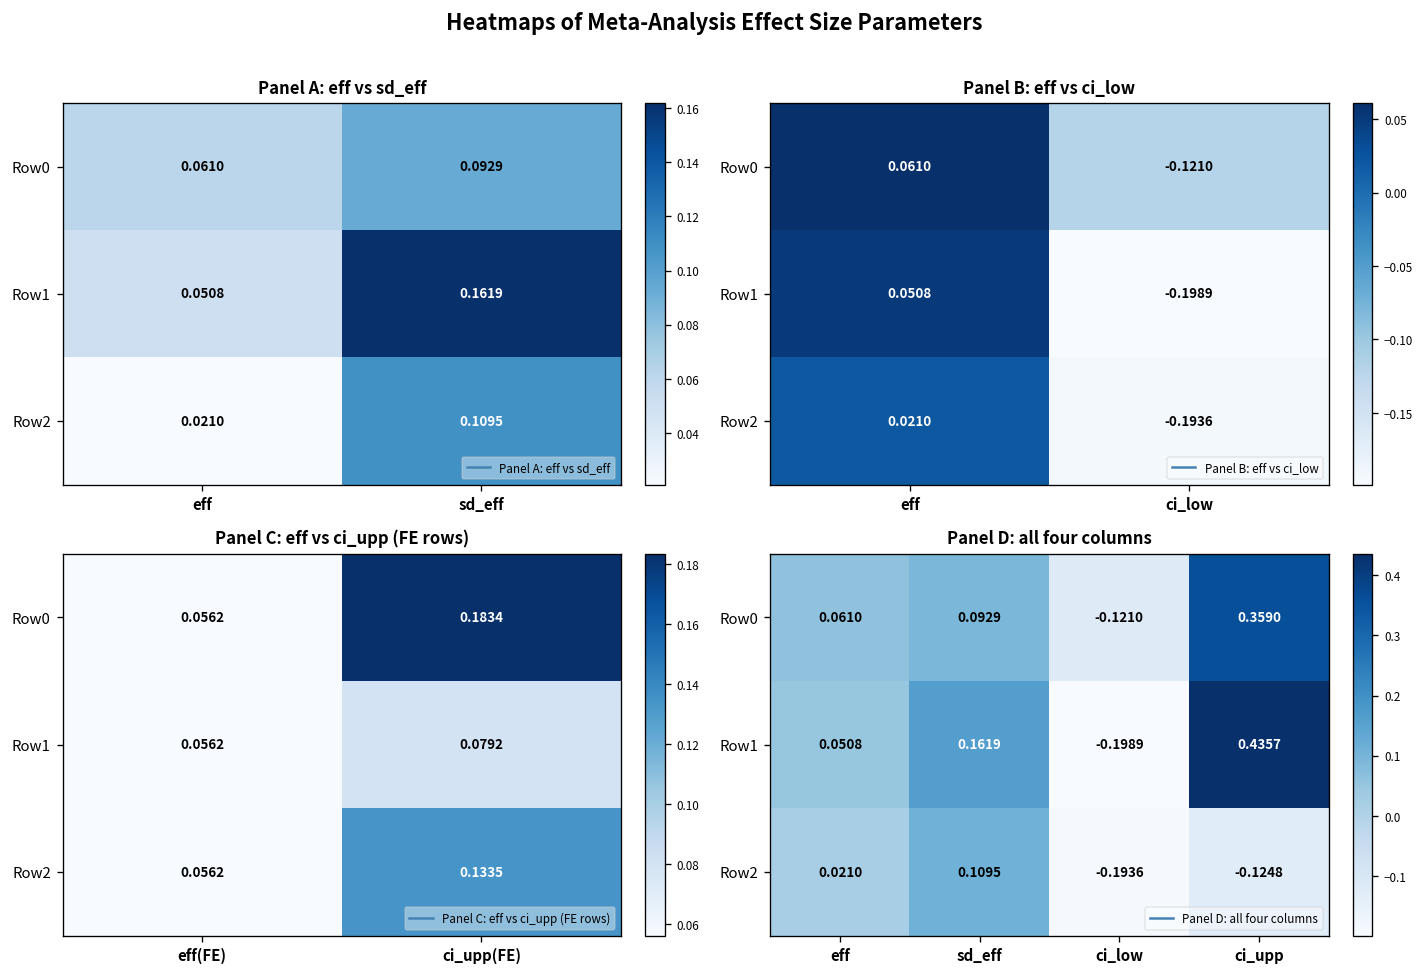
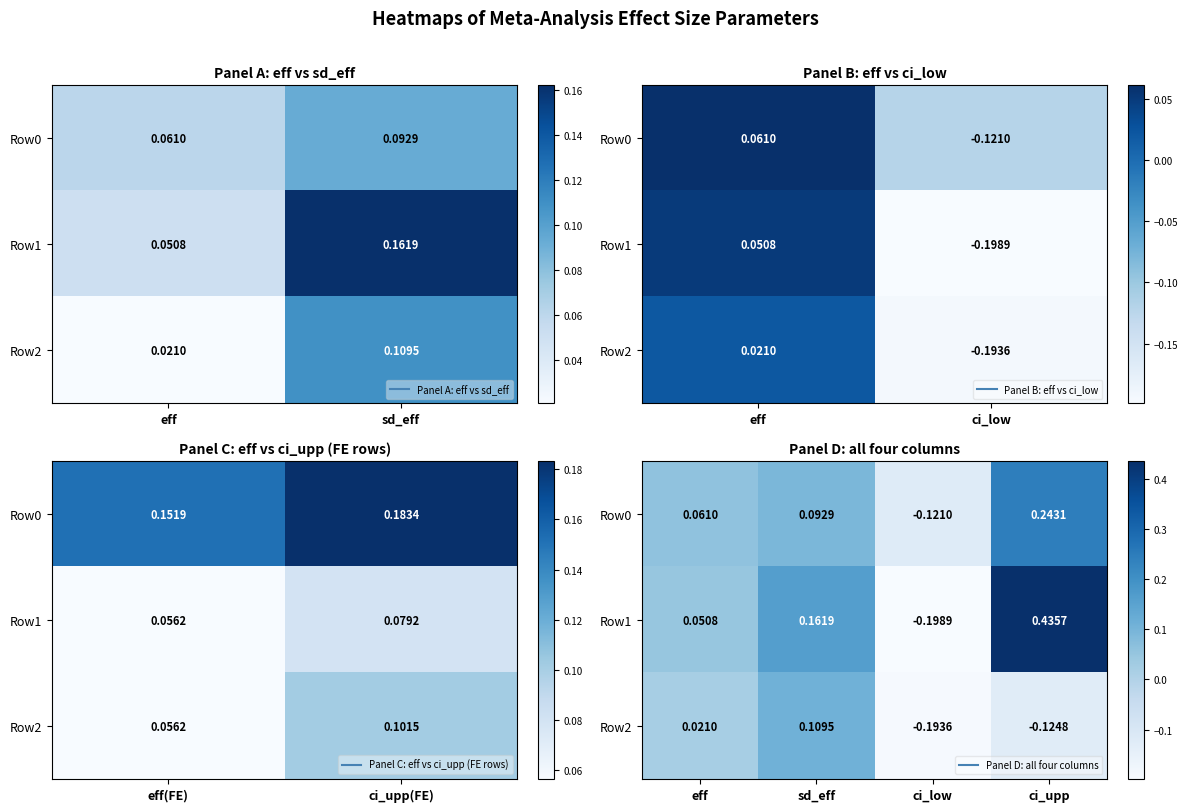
  {
    "Panel A: eff vs sd_eff": {
      "Row0": {
        "eff": 0.0610,
        "sd_eff": 0.0929
      },
      "Row1": {
        "eff": 0.0508,
        "sd_eff": 0.1619
      },
      "Row2": {
        "eff": 0.0210,
        "sd_eff": 0.1095
      }
    },
    "Panel B: eff vs ci_low": {
      "Row0": {
        "eff": 0.0610,
        "ci_low": -0.1210
      },
      "Row1": {
        "eff": 0.0508,
        "ci_low": -0.1989
      },
      "Row2": {
        "eff": 0.0210,
        "ci_low": -0.1936
      }
    },
    "Panel C: eff vs ci_upp (FE rows)": {
      "Row0": {
-       "eff(FE)": 0.0562,
+       "eff(FE)": 0.1519,
        "ci_upp(FE)": 0.1834
      },
      "Row1": {
        "eff(FE)": 0.0562,
        "ci_upp(FE)": 0.0792
      },
      "Row2": {
        "eff(FE)": 0.0562,
-       "ci_upp(FE)": 0.1335
+       "ci_upp(FE)": 0.1015
      }
    },
    "Panel D: all four columns": {
      "Row0": {
        "eff": 0.0610,
        "sd_eff": 0.0929,
        "ci_low": -0.1210,
-       "ci_upp": 0.3590
+       "ci_upp": 0.2431
      },
      "Row1": {
        "eff": 0.0508,
        "sd_eff": 0.1619,
        "ci_low": -0.1989,
        "ci_upp": 0.4357
      },
      "Row2": {
        "eff": 0.0210,
        "sd_eff": 0.1095,
        "ci_low": -0.1936,
        "ci_upp": -0.1248
      }
    }
  }
